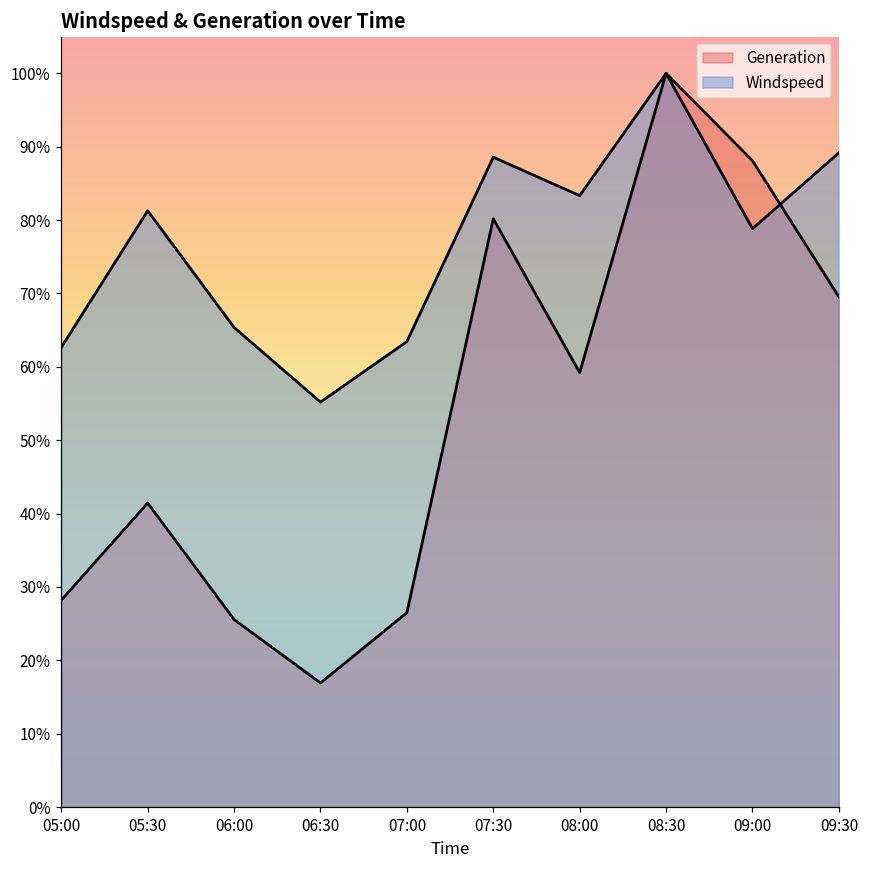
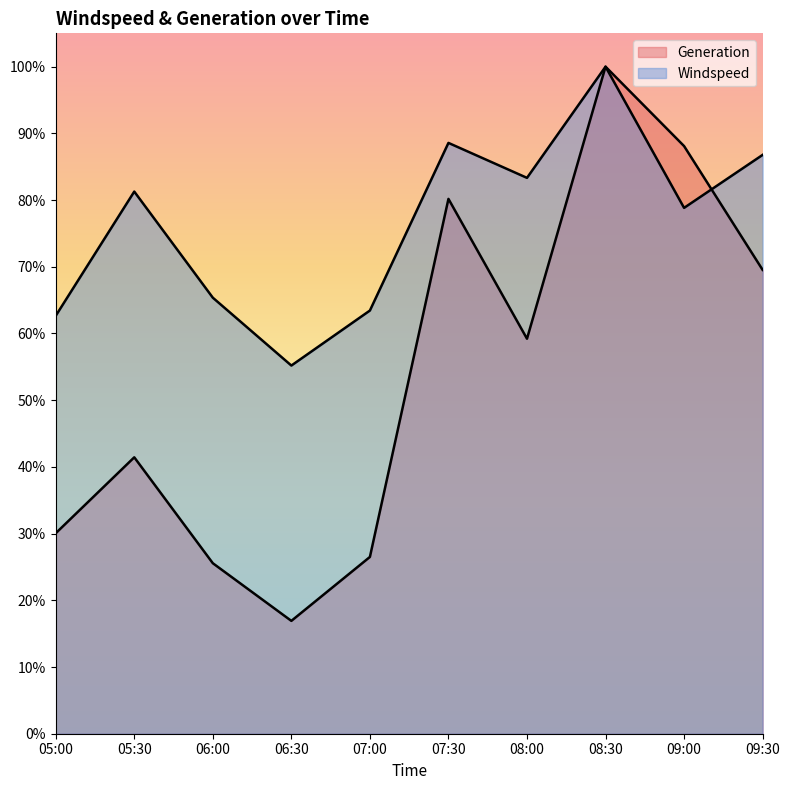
  {
    "Generation": {
-     "05:00": "28%",
+     "05:00": "30%",
      "05:30": "41%",
      "06:00": "26%",
      "06:30": "17%",
      "07:00": "27%",
      "07:30": "80%",
      "08:00": "59%",
      "09:00": "88%",
      "09:30": "70%"
    },
    "Windspeed": {
      "05:00": "63%",
      "05:30": "81%",
      "06:00": "65%",
      "06:30": "55%",
      "07:00": "63%",
      "07:30": "89%",
      "08:00": "83%",
      "09:00": "79%",
-     "09:30": "89%"
+     "09:30": "87%"
    }
  }
